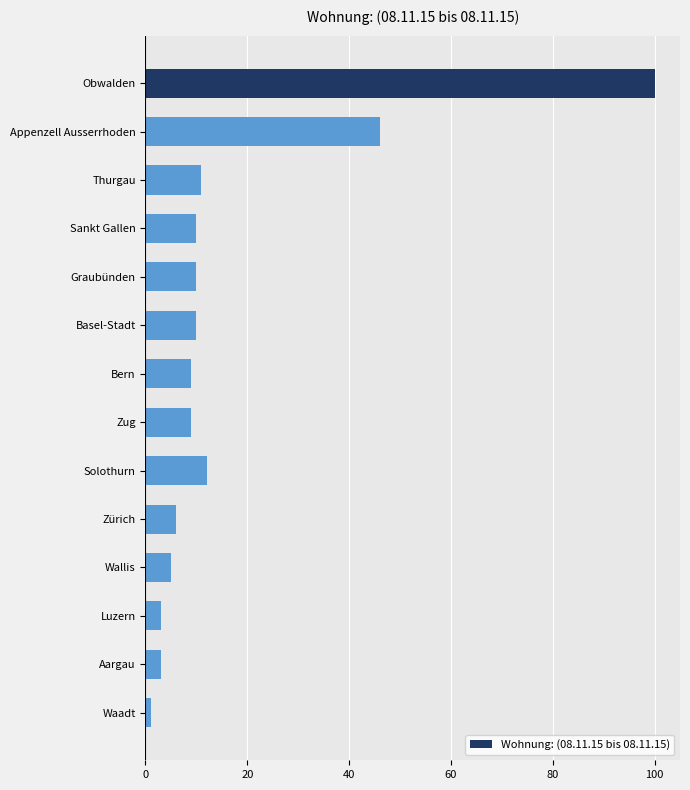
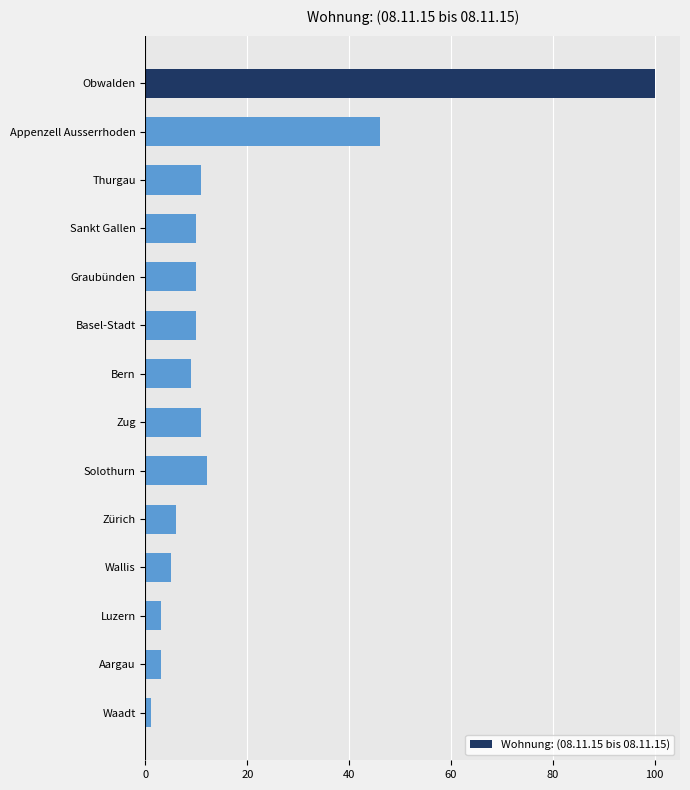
  {
    "Obwalden": 100,
    "Appenzell Ausserrhoden": 46,
    "Thurgau": 11,
    "Sankt Gallen": 10,
    "Graubünden": 10,
    "Basel-Stadt": 10,
    "Bern": 9,
-   "Zug": 9,
+   "Zug": 11,
    "Solothurn": 12,
    "Zürich": 6,
    "Wallis": 5,
    "Luzern": 3,
    "Aargau": 3,
    "Waadt": 1
  }
